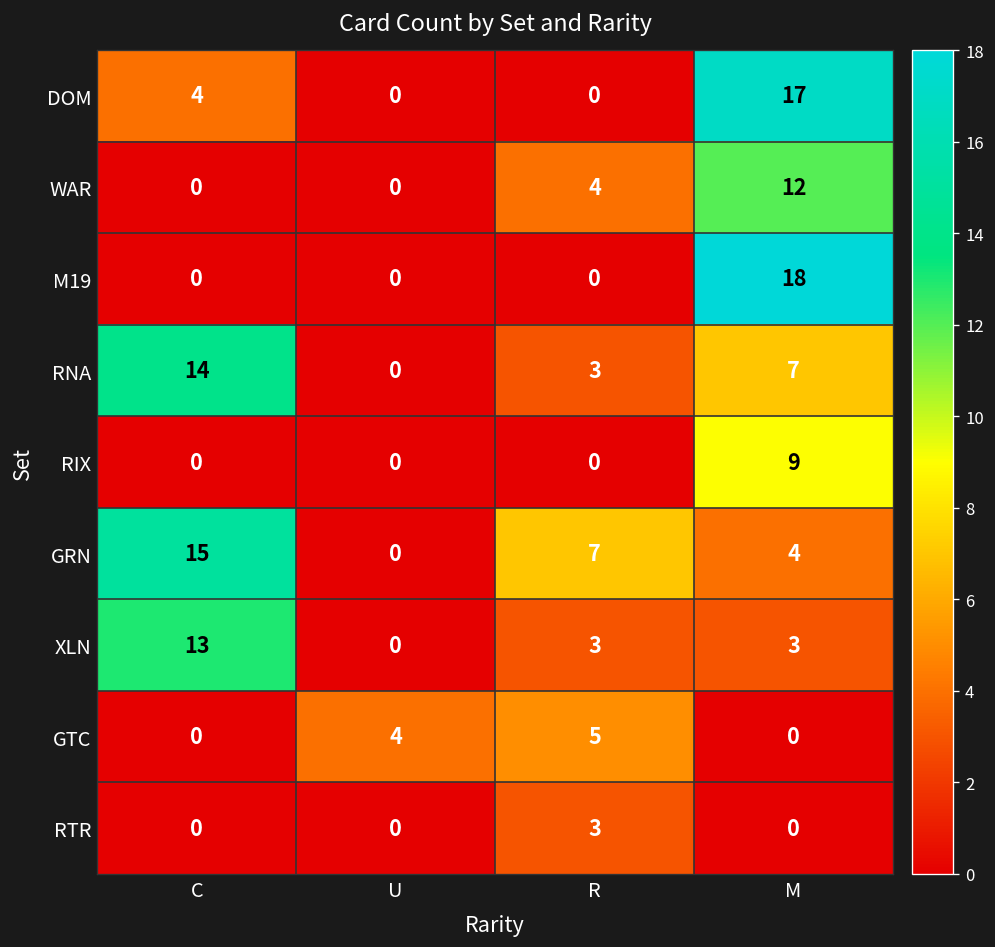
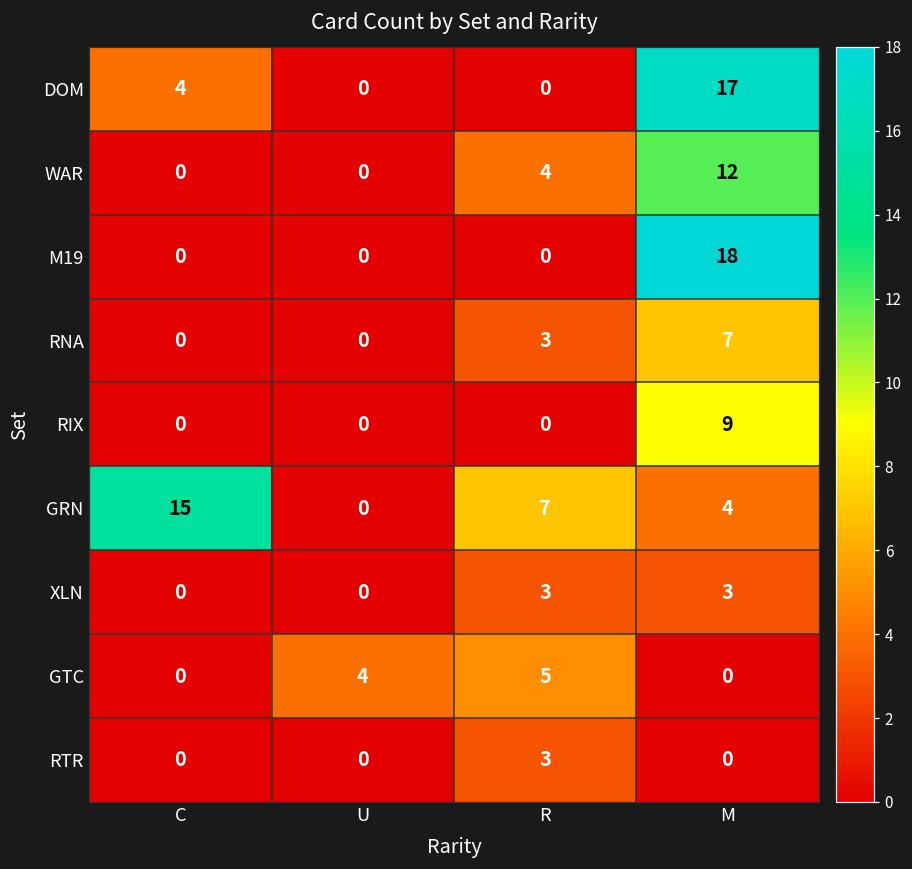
  {
    "DOM": {
      "C": 4,
      "U": 0,
      "R": 0,
      "M": 17
    },
    "WAR": {
      "C": 0,
      "U": 0,
      "R": 4,
      "M": 12
    },
    "M19": {
      "C": 0,
      "U": 0,
      "R": 0,
      "M": 18
    },
    "RNA": {
-     "C": 14,
+     "C": 0,
      "U": 0,
      "R": 3,
      "M": 7
    },
    "RIX": {
      "C": 0,
      "U": 0,
      "R": 0,
      "M": 9
    },
    "GRN": {
      "C": 15,
      "U": 0,
      "R": 7,
      "M": 4
    },
    "XLN": {
-     "C": 13,
+     "C": 0,
      "U": 0,
      "R": 3,
      "M": 3
    },
    "GTC": {
      "C": 0,
      "U": 4,
      "R": 5,
      "M": 0
    },
    "RTR": {
      "C": 0,
      "U": 0,
      "R": 3,
      "M": 0
    }
  }
